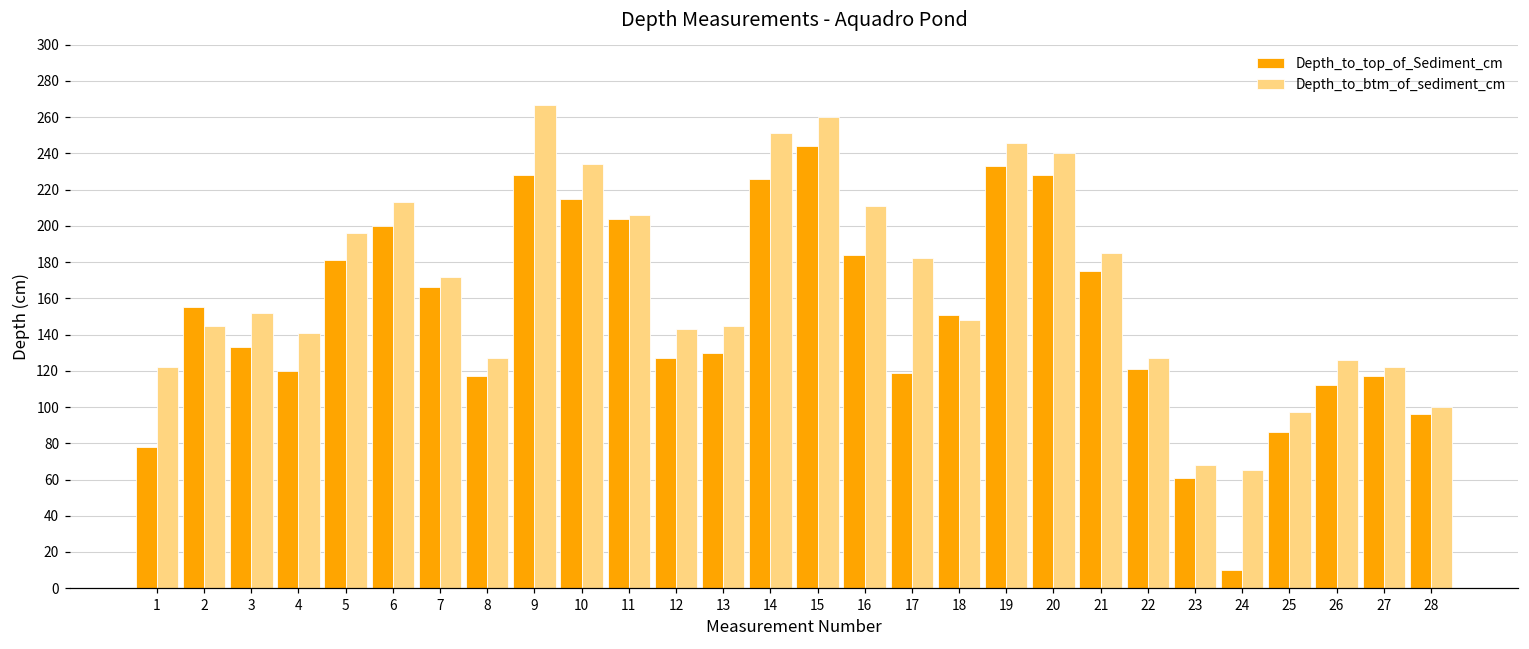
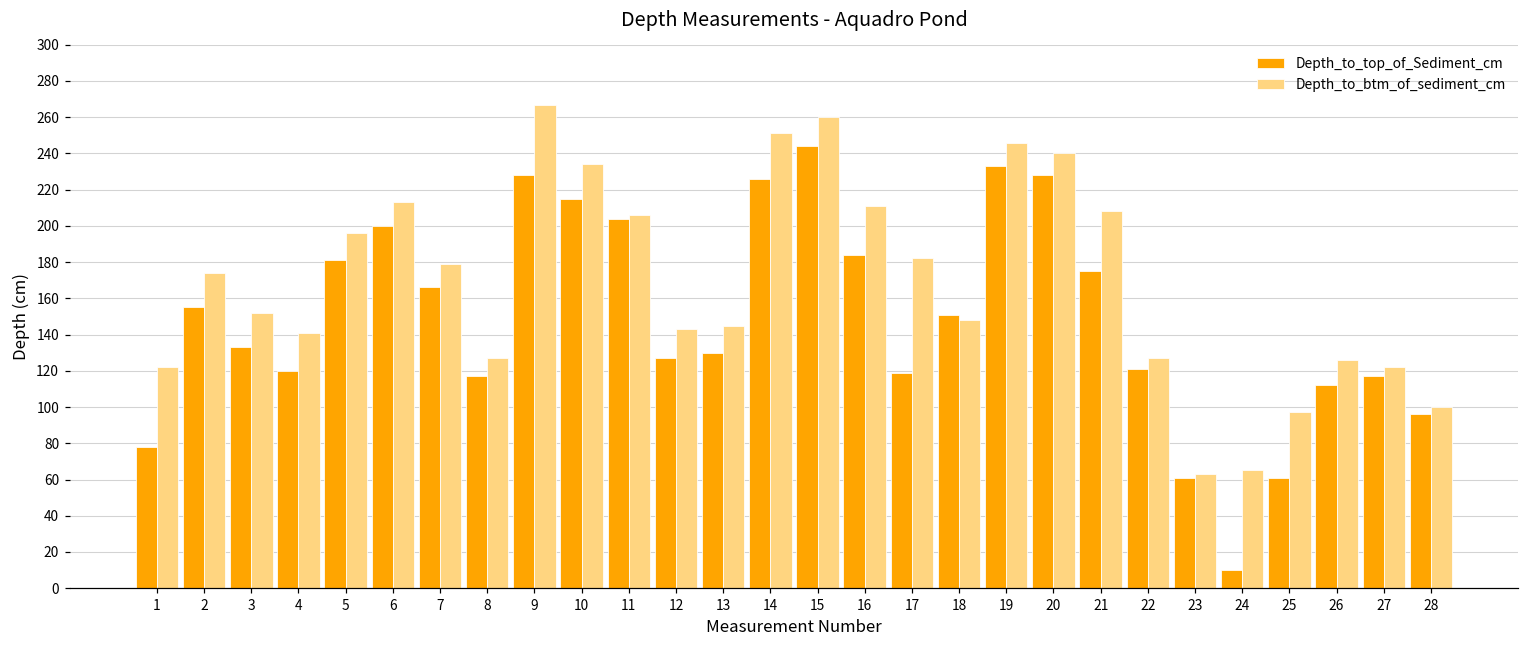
  {
    "Depth_to_top_of_Sediment_cm": {
      "1": 78,
      "2": 155,
      "3": 133,
      "4": 120,
      "5": 181,
      "6": 200,
      "7": 166,
      "8": 117,
      "9": 228,
      "10": 215,
      "11": 204,
      "12": 127,
      "13": 130,
      "14": 226,
      "15": 244,
      "16": 184,
      "17": 119,
      "18": 151,
      "19": 233,
      "20": 228,
      "21": 175,
      "22": 121,
      "23": 61,
      "24": 10,
-     "25": 86,
+     "25": 61,
      "26": 112,
      "27": 117,
      "28": 96
    },
    "Depth_to_btm_of_sediment_cm": {
      "1": 122,
-     "2": 145,
+     "2": 174,
      "3": 152,
      "4": 141,
      "5": 196,
      "6": 213,
-     "7": 172,
+     "7": 179,
      "8": 127,
      "9": 267,
      "10": 234,
      "11": 206,
      "12": 143,
      "13": 145,
      "14": 251,
      "15": 260,
      "16": 211,
      "17": 182,
      "18": 148,
      "19": 246,
      "20": 240,
-     "21": 185,
+     "21": 208,
      "22": 127,
-     "23": 68,
+     "23": 63,
      "24": 65,
      "25": 97,
      "26": 126,
      "27": 122,
      "28": 100
    }
  }
